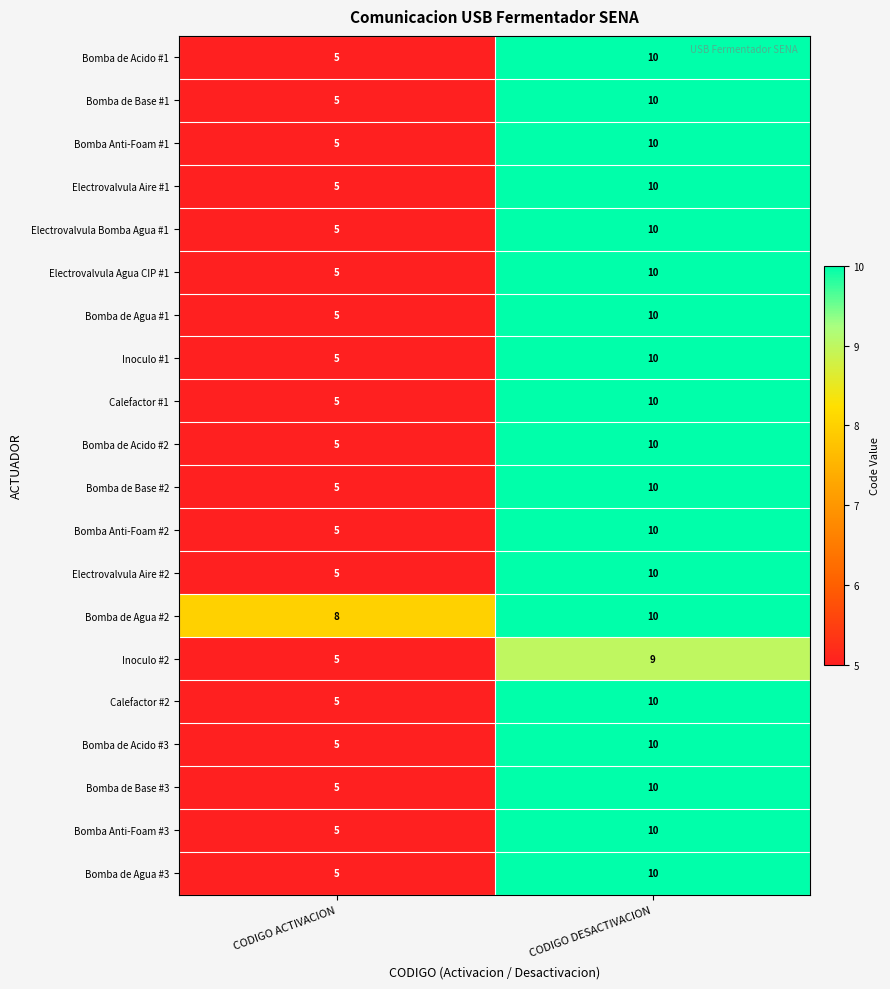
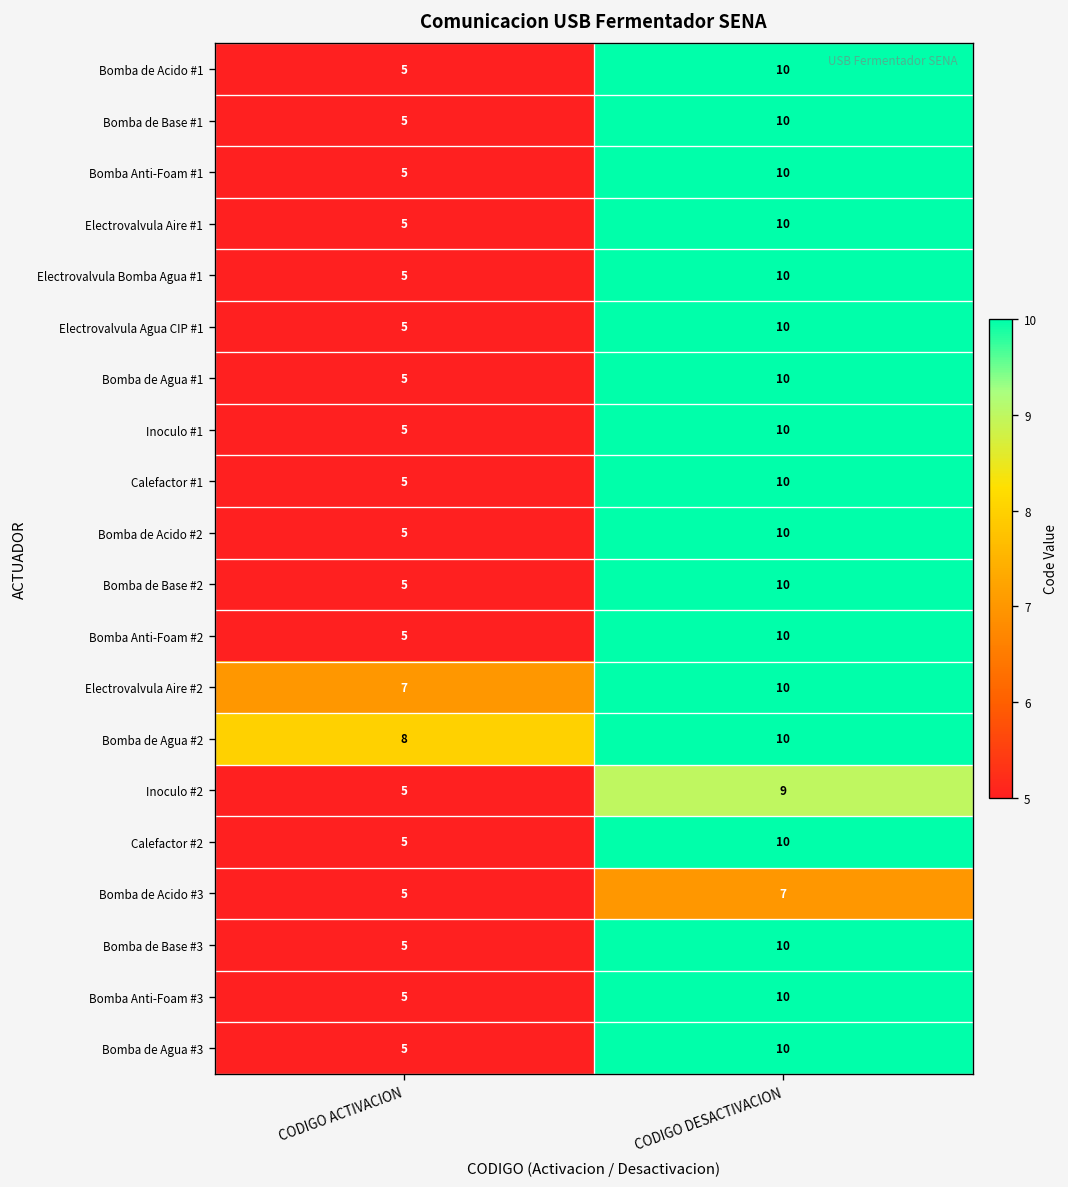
  {
    "Bomba de Acido #1": {
      "CODIGO ACTIVACION": 5
    },
    "Bomba de Base #1": {
      "CODIGO ACTIVACION": 5,
      "CODIGO DESACTIVACION": 10
    },
    "Bomba Anti-Foam #1": {
      "CODIGO ACTIVACION": 5,
      "CODIGO DESACTIVACION": 10
    },
    "Electrovalvula Aire #1": {
      "CODIGO ACTIVACION": 5,
      "CODIGO DESACTIVACION": 10
    },
    "Electrovalvula Bomba Agua #1": {
      "CODIGO ACTIVACION": 5,
      "CODIGO DESACTIVACION": 10
    },
    "Electrovalvula Agua CIP #1": {
      "CODIGO ACTIVACION": 5,
      "CODIGO DESACTIVACION": 10
    },
    "Bomba de Agua #1": {
      "CODIGO ACTIVACION": 5,
      "CODIGO DESACTIVACION": 10
    },
    "Inoculo #1": {
      "CODIGO ACTIVACION": 5,
      "CODIGO DESACTIVACION": 10
    },
    "Calefactor #1": {
      "CODIGO ACTIVACION": 5,
      "CODIGO DESACTIVACION": 10
    },
    "Bomba de Acido #2": {
      "CODIGO ACTIVACION": 5,
      "CODIGO DESACTIVACION": 10
    },
    "Bomba de Base #2": {
      "CODIGO ACTIVACION": 5,
      "CODIGO DESACTIVACION": 10
    },
    "Bomba Anti-Foam #2": {
      "CODIGO ACTIVACION": 5,
      "CODIGO DESACTIVACION": 10
    },
    "Electrovalvula Aire #2": {
-     "CODIGO ACTIVACION": 5,
+     "CODIGO ACTIVACION": 7,
      "CODIGO DESACTIVACION": 10
    },
    "Bomba de Agua #2": {
      "CODIGO ACTIVACION": 8,
      "CODIGO DESACTIVACION": 10
    },
    "Inoculo #2": {
      "CODIGO ACTIVACION": 5,
      "CODIGO DESACTIVACION": 9
    },
    "Calefactor #2": {
      "CODIGO ACTIVACION": 5,
      "CODIGO DESACTIVACION": 10
    },
    "Bomba de Acido #3": {
      "CODIGO ACTIVACION": 5,
-     "CODIGO DESACTIVACION": 10
+     "CODIGO DESACTIVACION": 7
    },
    "Bomba de Base #3": {
      "CODIGO ACTIVACION": 5,
      "CODIGO DESACTIVACION": 10
    },
    "Bomba Anti-Foam #3": {
      "CODIGO ACTIVACION": 5,
      "CODIGO DESACTIVACION": 10
    },
    "Bomba de Agua #3": {
      "CODIGO ACTIVACION": 5,
      "CODIGO DESACTIVACION": 10
    }
  }
